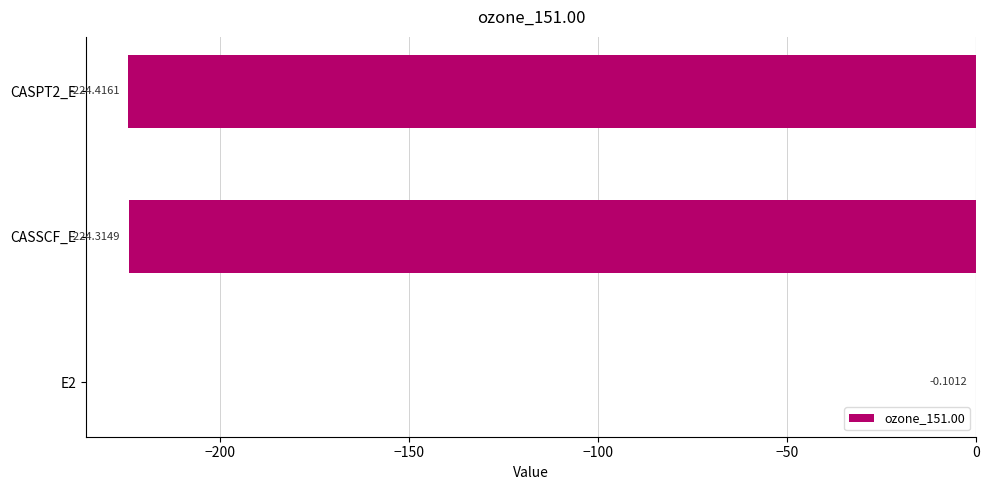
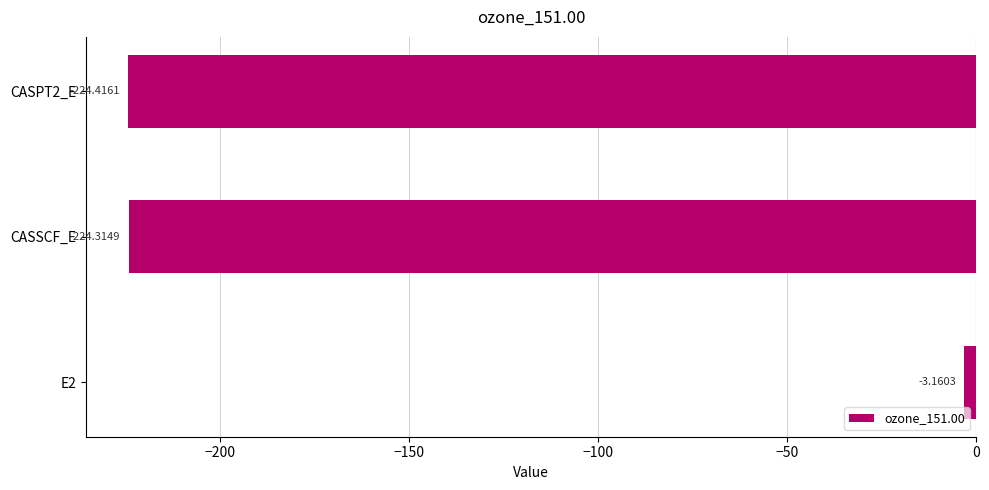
  {
    "CASPT2_E": -224.4161,
    "CASSCF_E": -224.3149,
-   "E2": -0.1012
+   "E2": -3.1603
  }
